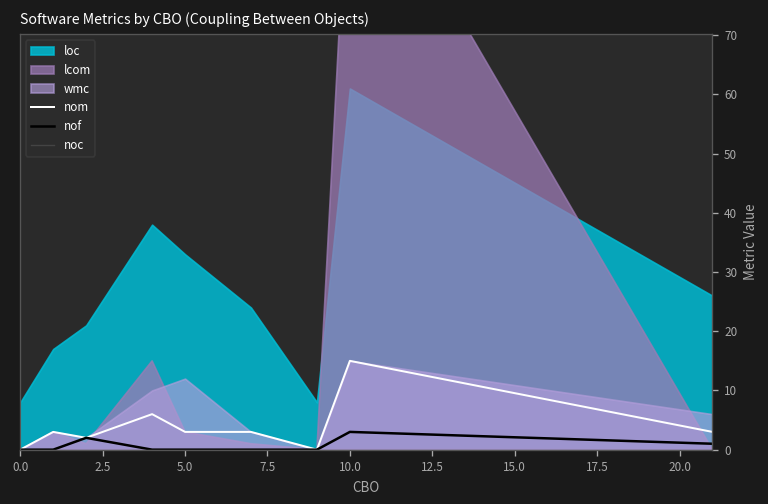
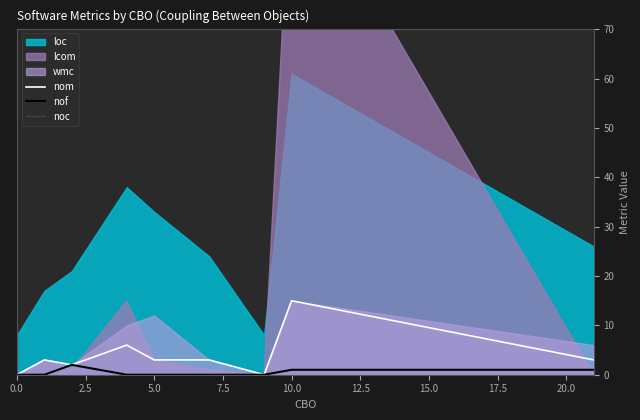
  {
    "loc": {
      "0.0": 8,
      "5.0": 33,
      "10.0": 61
    },
    "nof": {
-     "10.0": 3
+     "10.0": 1
    },
    "noc": {
      "10.0": 0
    }
  }
